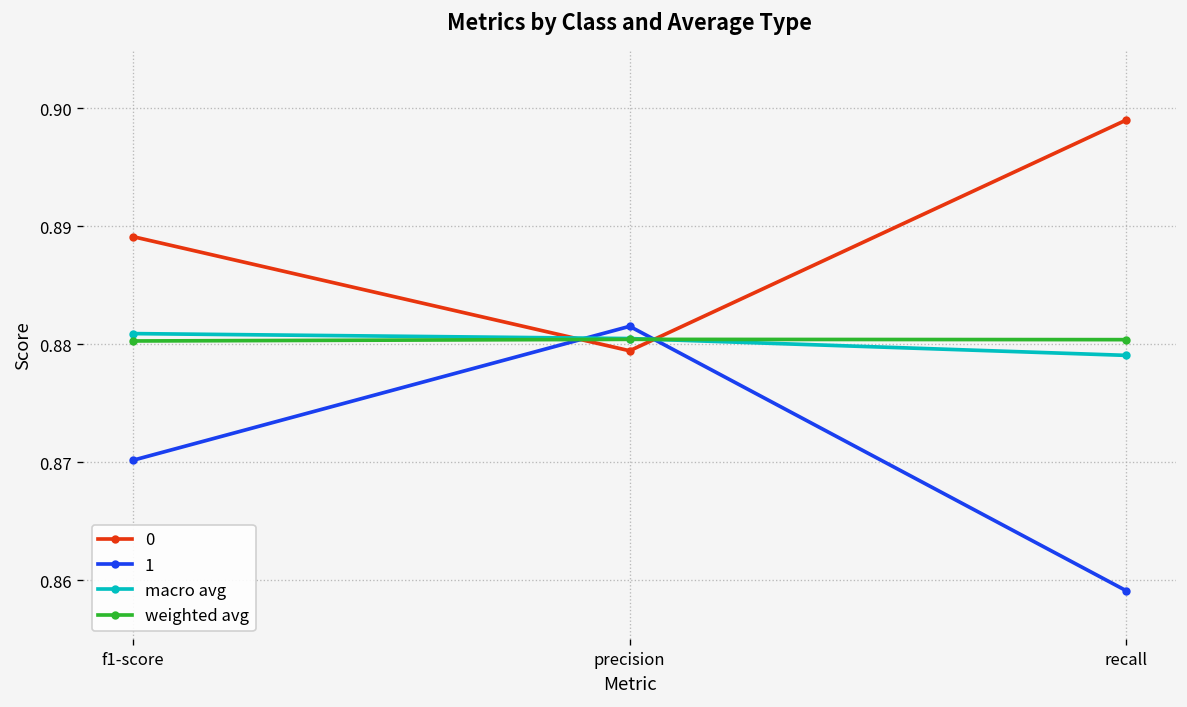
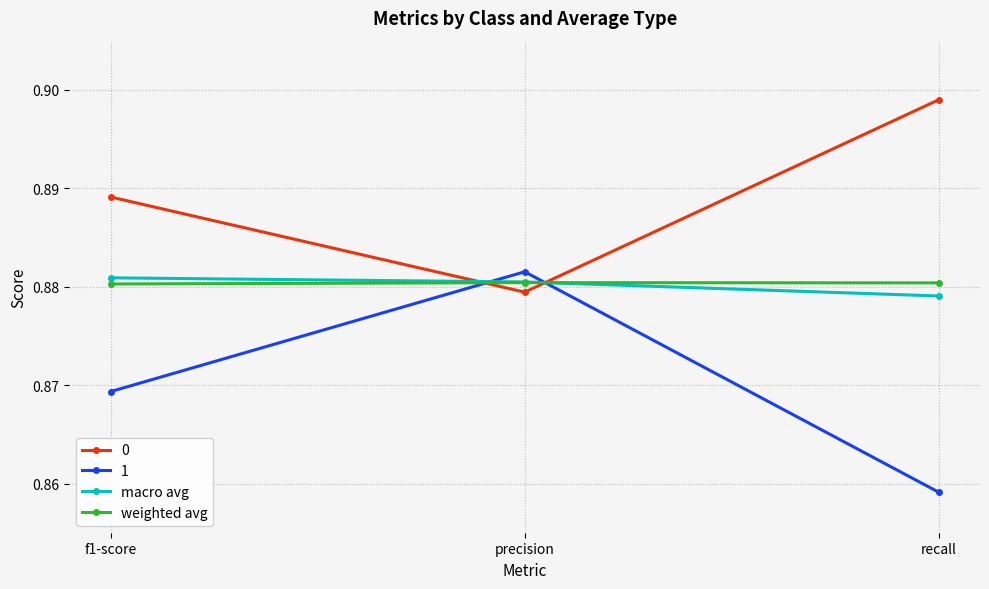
  {
    "0": {
      "f1-score": 0.889,
      "precision": 0.879,
      "recall": 0.899
    },
    "1": {
-     "f1-score": 0.870,
+     "f1-score": 0.869,
      "precision": 0.882,
      "recall": 0.859
    },
    "macro avg": {
      "f1-score": 0.881,
      "recall": 0.879
    },
    "weighted avg": {
      "f1-score": 0.880,
      "recall": 0.880
    }
  }
